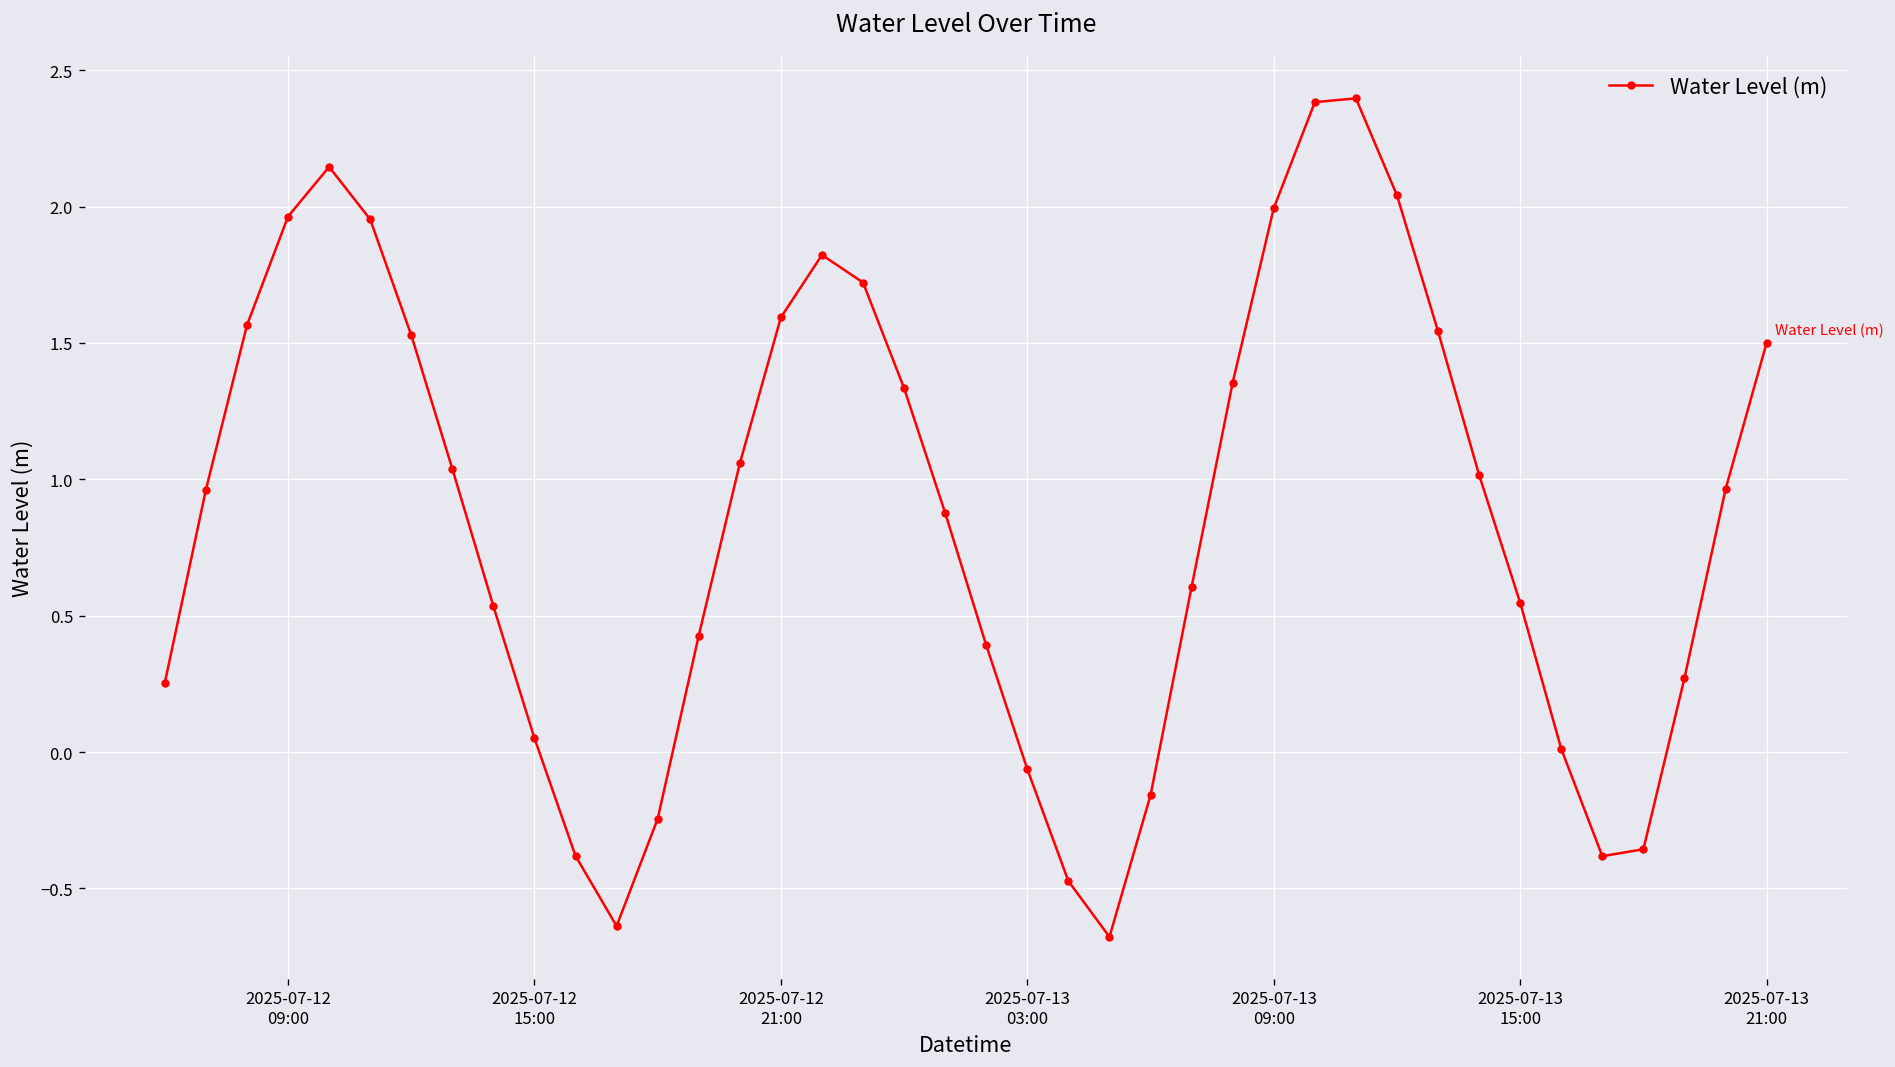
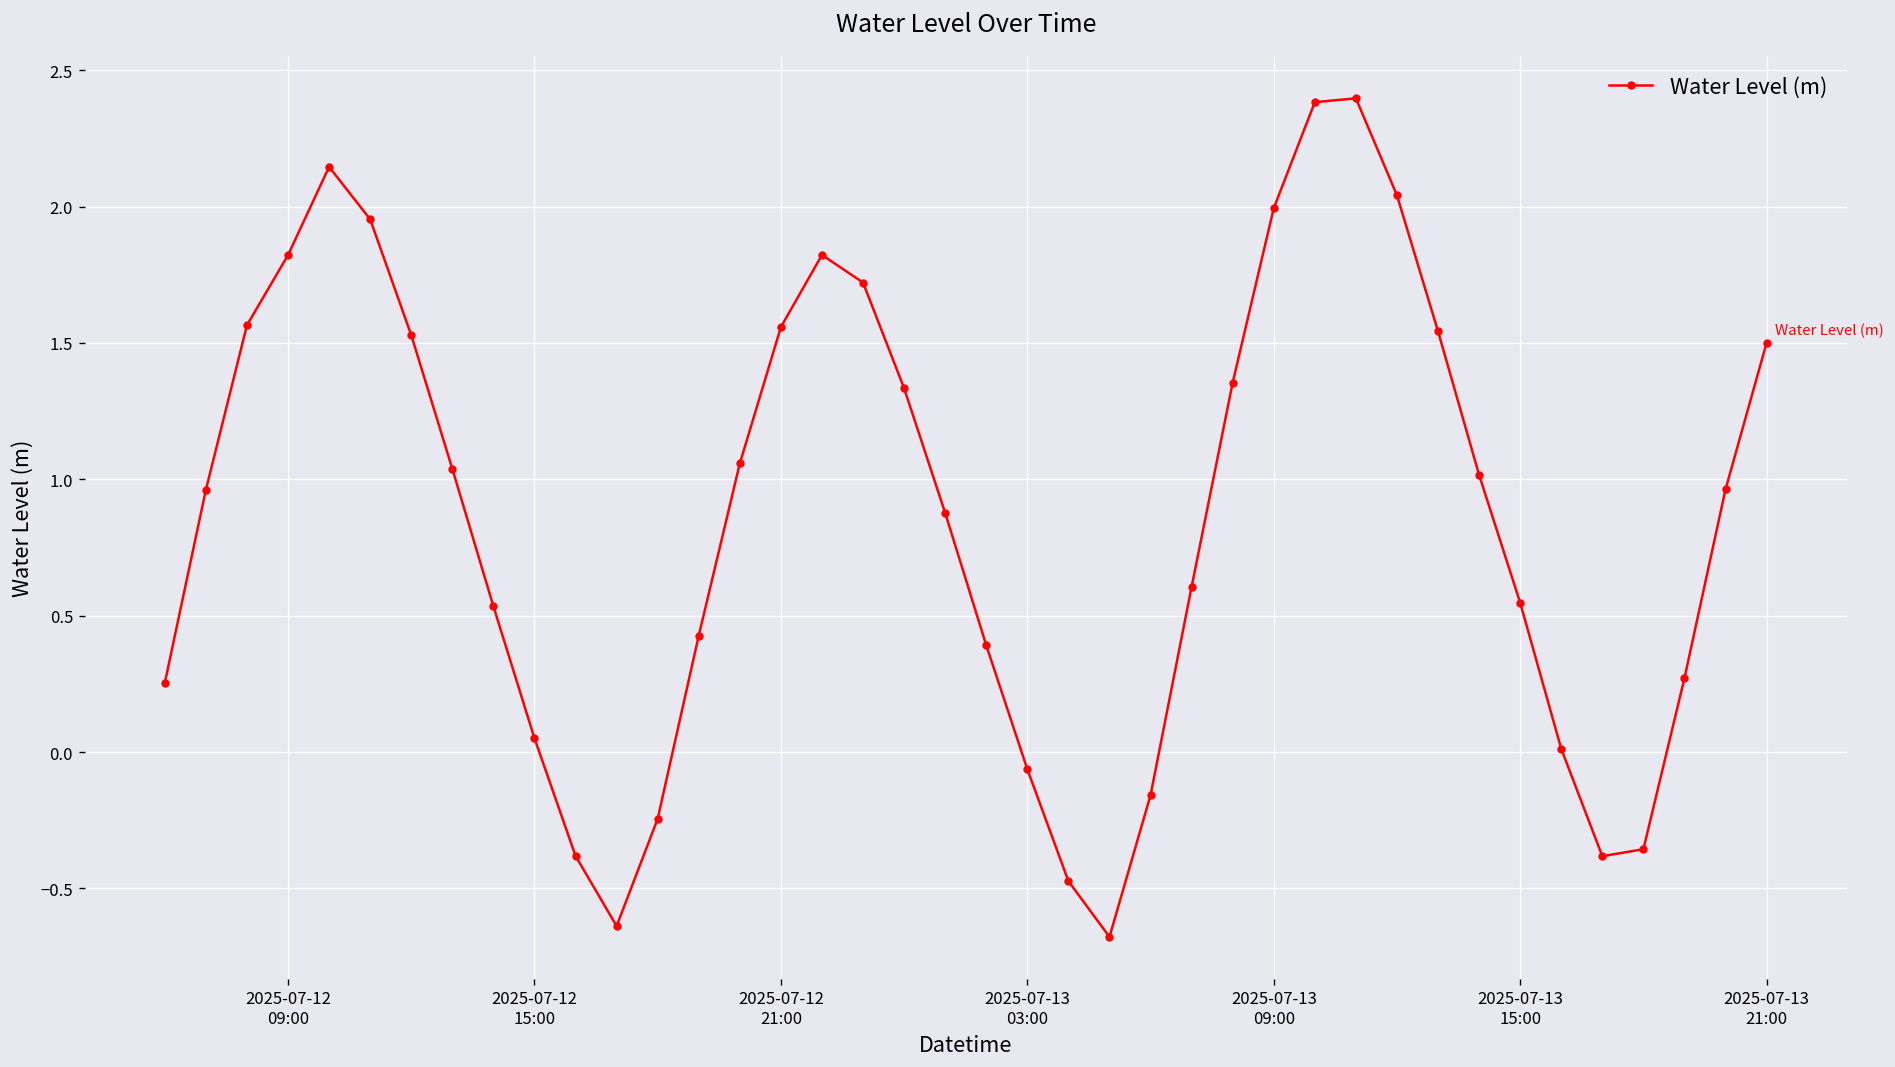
  {
-   "2025-07-12 09:00": 1.96,
+   "2025-07-12 09:00": 1.82,
    "2025-07-12 15:00": 0.05,
-   "2025-07-12 21:00": 1.59,
+   "2025-07-12 21:00": 1.56,
    "2025-07-13 03:00": -0.06,
    "2025-07-13 09:00": 1.99,
    "2025-07-13 15:00": 0.55,
    "2025-07-13 21:00": 1.50
  }
